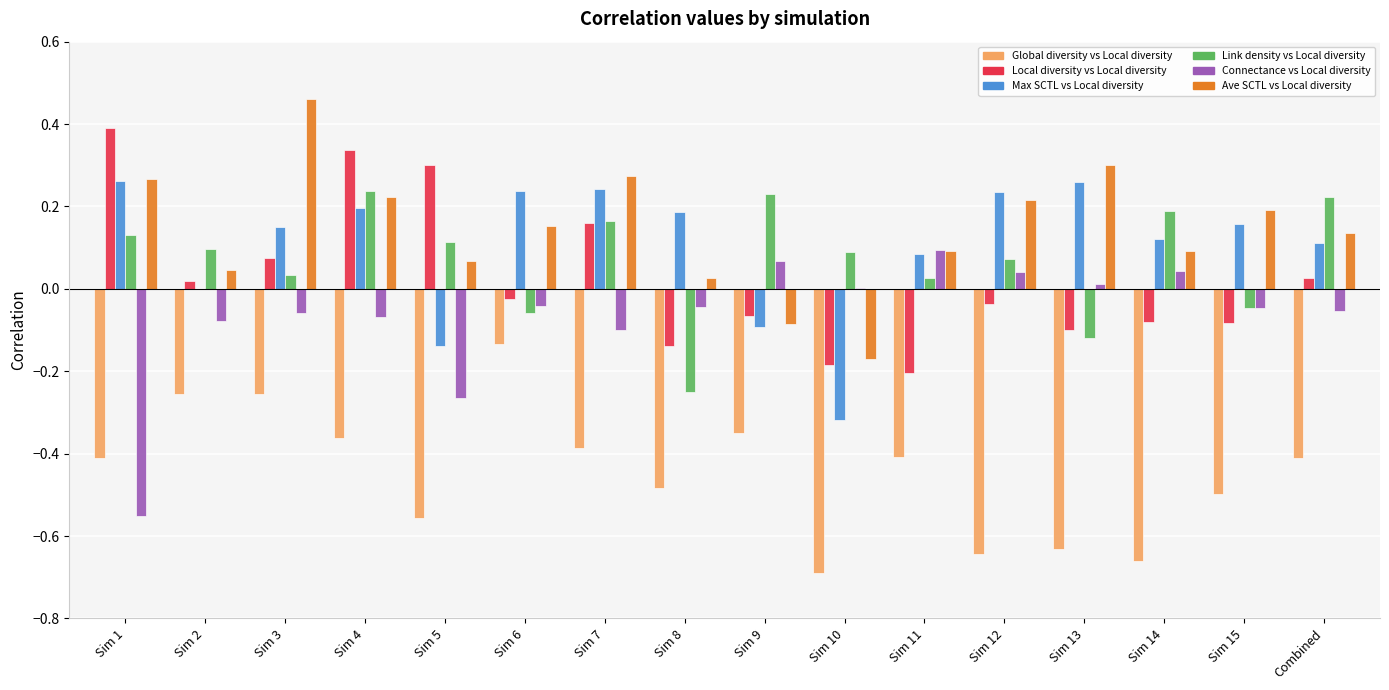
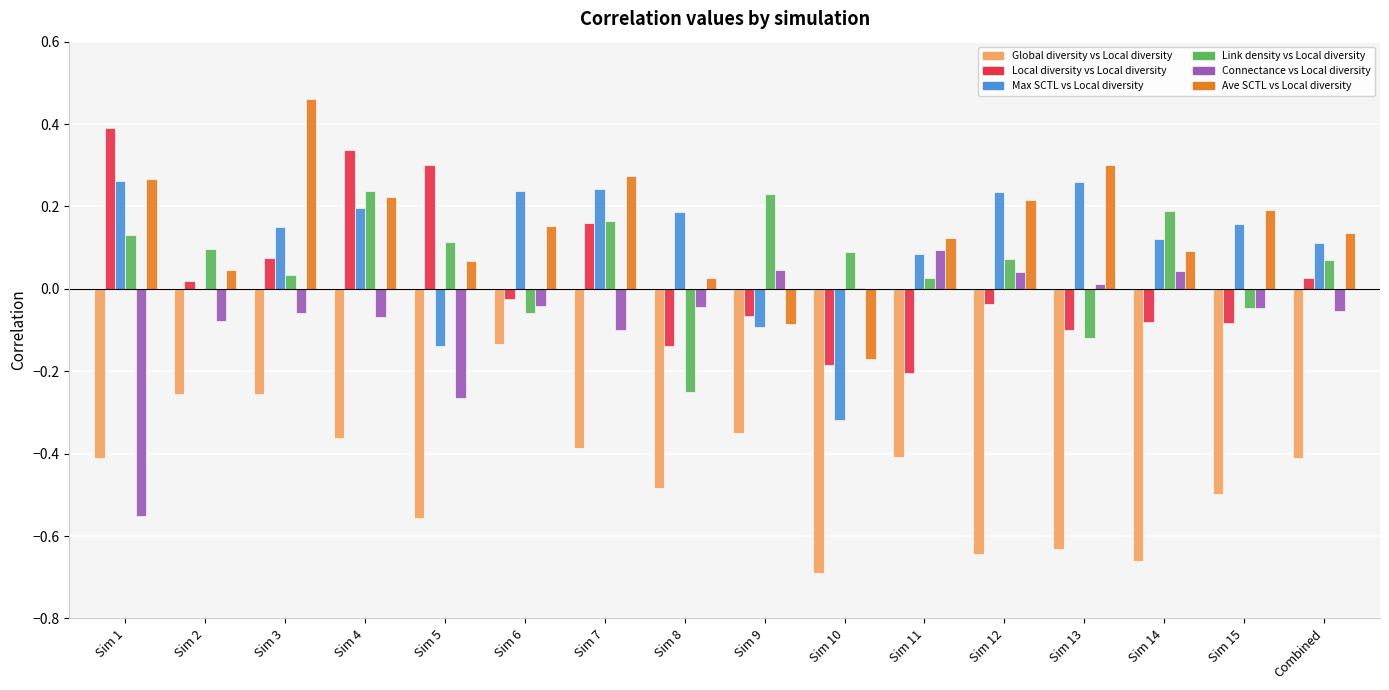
  {
    "Global diversity vs Local diversity": {
      "Sim 1": -0.41,
      "Sim 2": -0.26,
      "Sim 3": -0.25,
      "Sim 4": -0.36,
      "Sim 5": -0.56,
      "Sim 6": -0.13,
      "Sim 7": -0.39,
      "Sim 8": -0.48,
      "Sim 9": -0.35,
      "Sim 10": -0.69,
      "Sim 11": -0.41,
      "Sim 12": -0.64,
      "Sim 13": -0.63,
      "Sim 14": -0.66,
      "Sim 15": -0.50,
      "Combined": -0.41
    },
    "Local diversity vs Local diversity": {
      "Sim 1": 0.39,
      "Sim 2": 0.02,
      "Sim 3": 0.07,
      "Sim 4": 0.34,
      "Sim 5": 0.30,
      "Sim 6": -0.02,
      "Sim 7": 0.16,
      "Sim 8": -0.14,
      "Sim 9": -0.07,
      "Sim 10": -0.19,
      "Sim 11": -0.20,
      "Sim 12": -0.04,
      "Sim 13": -0.10,
      "Sim 14": -0.08,
      "Sim 15": -0.08,
      "Combined": 0.03
    },
    "Max SCTL vs Local diversity": {
      "Sim 1": 0.26,
      "Sim 2": 0.00,
      "Sim 3": 0.15,
      "Sim 4": 0.20,
      "Sim 5": -0.14,
      "Sim 6": 0.24,
      "Sim 7": 0.24,
      "Sim 8": 0.19,
      "Sim 9": -0.09,
      "Sim 10": -0.32,
      "Sim 11": 0.08,
      "Sim 12": 0.24,
      "Sim 13": 0.26,
      "Sim 14": 0.12,
      "Sim 15": 0.16,
      "Combined": 0.11
    },
    "Link density vs Local diversity": {
      "Sim 1": 0.13,
      "Sim 2": 0.10,
      "Sim 3": 0.03,
      "Sim 4": 0.24,
      "Sim 5": 0.11,
      "Sim 6": -0.06,
      "Sim 7": 0.16,
      "Sim 8": -0.25,
      "Sim 9": 0.23,
      "Sim 10": 0.09,
      "Sim 11": 0.03,
      "Sim 12": 0.07,
      "Sim 13": -0.12,
      "Sim 14": 0.19,
      "Sim 15": -0.05,
-     "Combined": 0.22
+     "Combined": 0.07
    },
    "Connectance vs Local diversity": {
      "Sim 1": -0.55,
      "Sim 2": -0.08,
      "Sim 3": -0.06,
      "Sim 4": -0.07,
      "Sim 5": -0.26,
      "Sim 6": -0.04,
      "Sim 7": -0.10,
      "Sim 8": -0.04,
-     "Sim 9": 0.07,
+     "Sim 9": 0.05,
      "Sim 11": 0.09,
      "Sim 12": 0.04,
      "Sim 13": 0.01,
      "Sim 14": 0.04,
      "Sim 15": -0.05,
      "Combined": -0.05
    },
    "Ave SCTL vs Local diversity": {
      "Sim 1": 0.27,
      "Sim 2": 0.05,
      "Sim 3": 0.46,
      "Sim 4": 0.22,
      "Sim 5": 0.07,
      "Sim 6": 0.15,
      "Sim 7": 0.27,
      "Sim 8": 0.03,
      "Sim 9": -0.09,
      "Sim 10": -0.17,
-     "Sim 11": 0.09,
+     "Sim 11": 0.12,
      "Sim 12": 0.22,
      "Sim 13": 0.30,
      "Sim 14": 0.09,
      "Sim 15": 0.19,
      "Combined": 0.14
    }
  }
